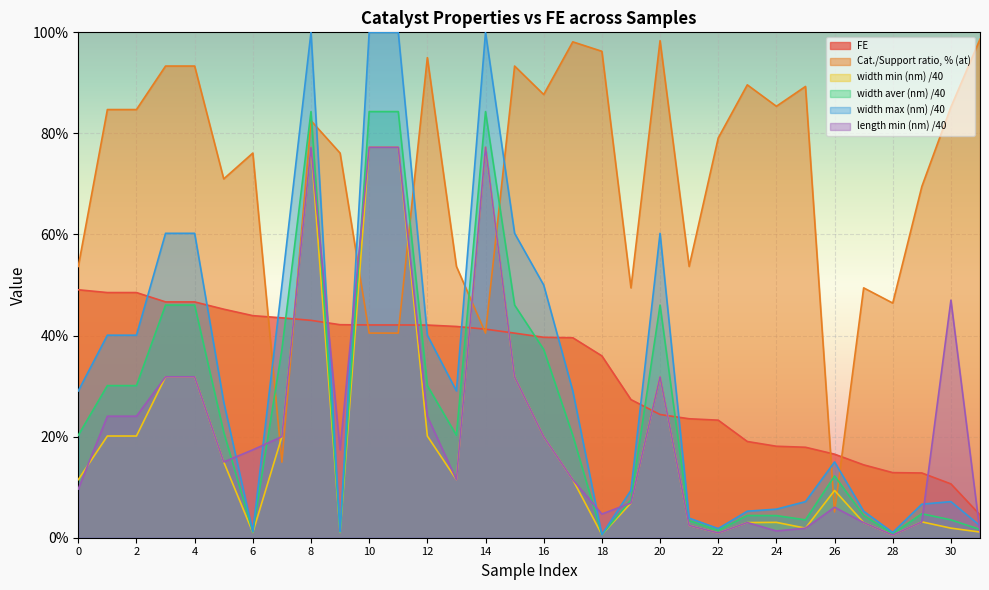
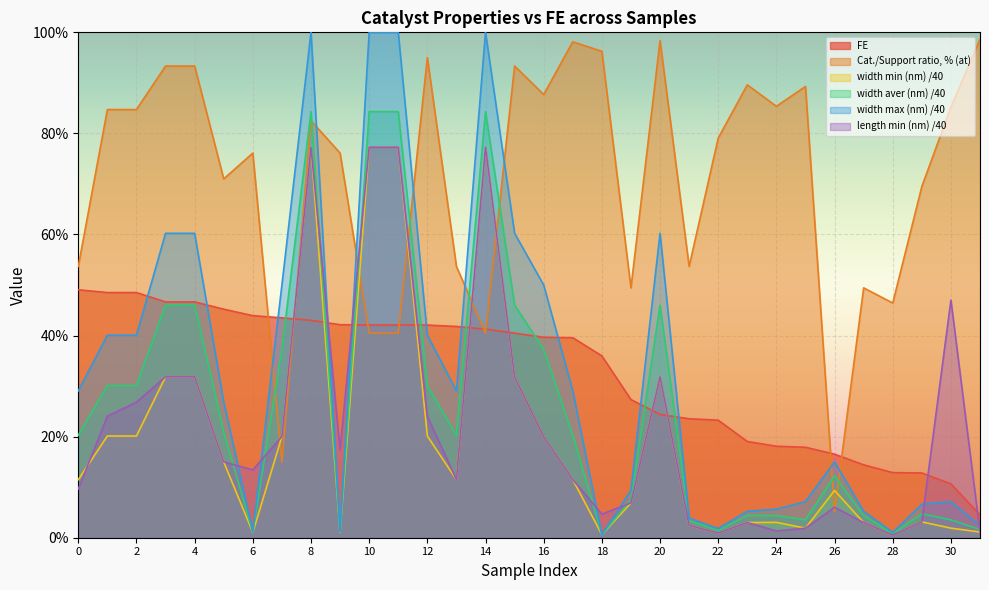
  {
    "width min (nm) /40": {
      "0": "11%",
      "2": "20%",
      "12": "20%",
      "24": "3%",
      "26": "9%",
      "30": "2%"
    },
    "width aver (nm) /40": {
      "0": "20%",
      "2": "30%",
      "4": "46%",
      "8": "84%",
      "10": "84%",
      "12": "30%",
      "14": "84%",
      "16": "37%",
      "20": "46%",
      "24": "4%",
      "26": "12%",
      "30": "4%"
    },
    "width max (nm) /40": {
      "0": "29%",
      "2": "40%",
      "4": "60%",
      "8": "100%",
      "10": "100%",
      "12": "40%",
      "14": "100%",
      "16": "50%",
      "20": "60%",
      "24": "6%",
      "26": "15%",
      "30": "7%"
    },
    "length min (nm) /40": {
      "0": "10%",
-     "2": "24%",
-     "6": "17%",
+     "2": "27%",
+     "6": "13%",
      "12": "24%",
      "18": "5%",
      "24": "1%",
      "26": "6%",
      "30": "47%"
    }
  }
